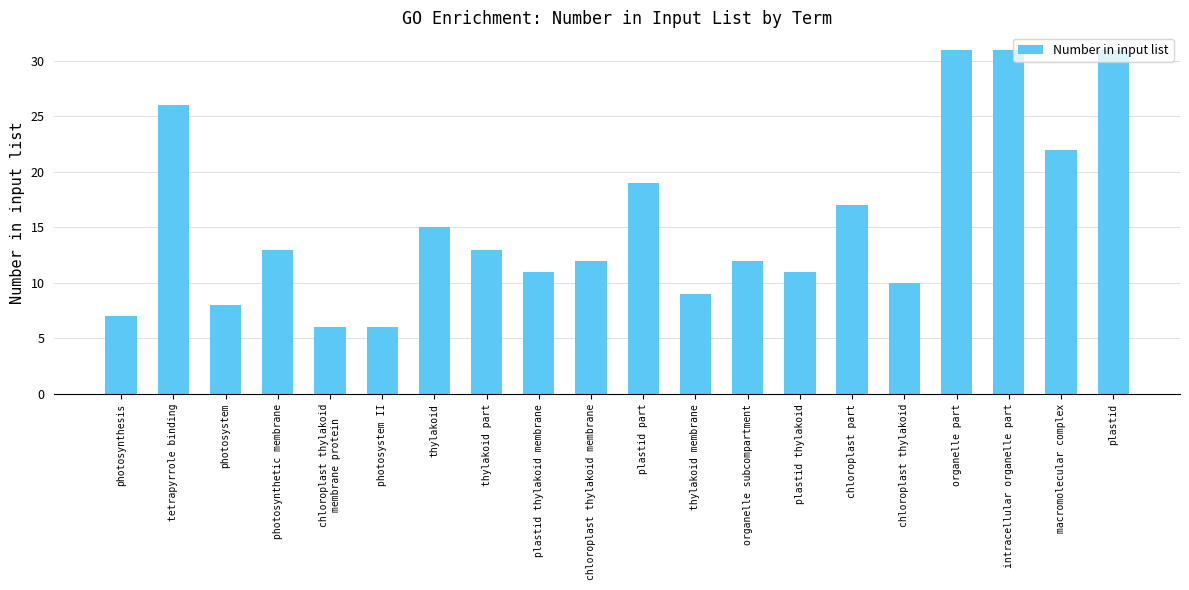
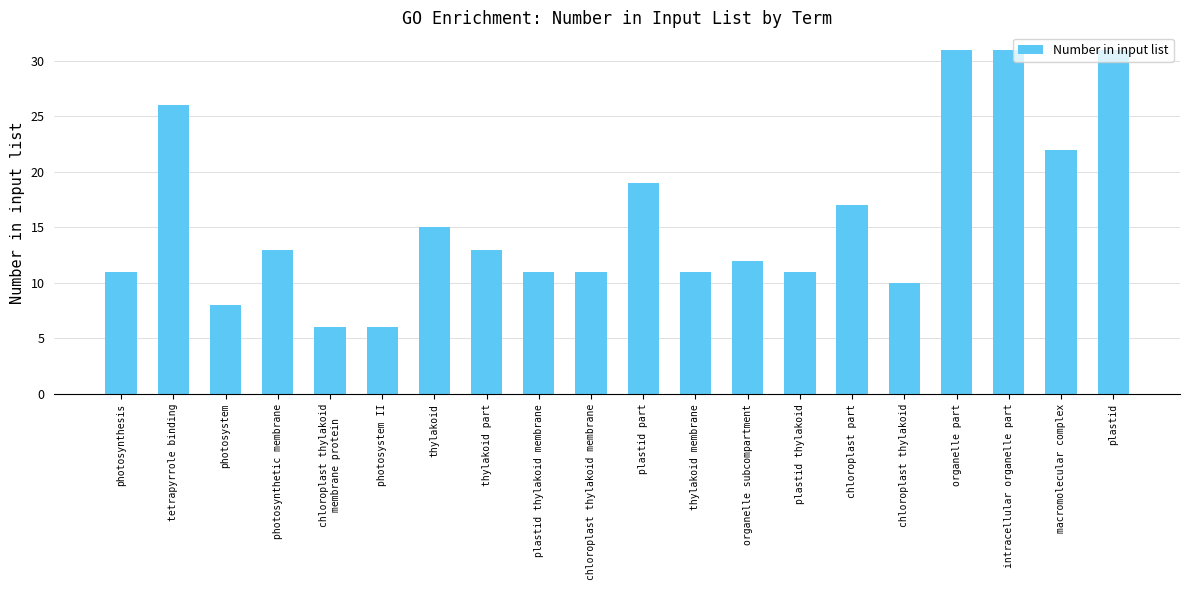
  {
-   "photosynthesis": 7,
+   "photosynthesis": 11,
    "tetrapyrrole binding": 26,
    "photosystem": 8,
    "photosynthetic membrane": 13,
    "chloroplast thylakoid membrane protein": 6,
    "photosystem II": 6,
    "thylakoid": 15,
    "thylakoid part": 13,
    "plastid thylakoid membrane": 11,
-   "chloroplast thylakoid membrane": 12,
+   "chloroplast thylakoid membrane": 11,
    "plastid part": 19,
-   "thylakoid membrane": 9,
+   "thylakoid membrane": 11,
    "organelle subcompartment": 12,
    "plastid thylakoid": 11,
    "chloroplast part": 17,
    "chloroplast thylakoid": 10,
    "organelle part": 31,
    "intracellular organelle part": 31,
    "macromolecular complex": 22
  }
